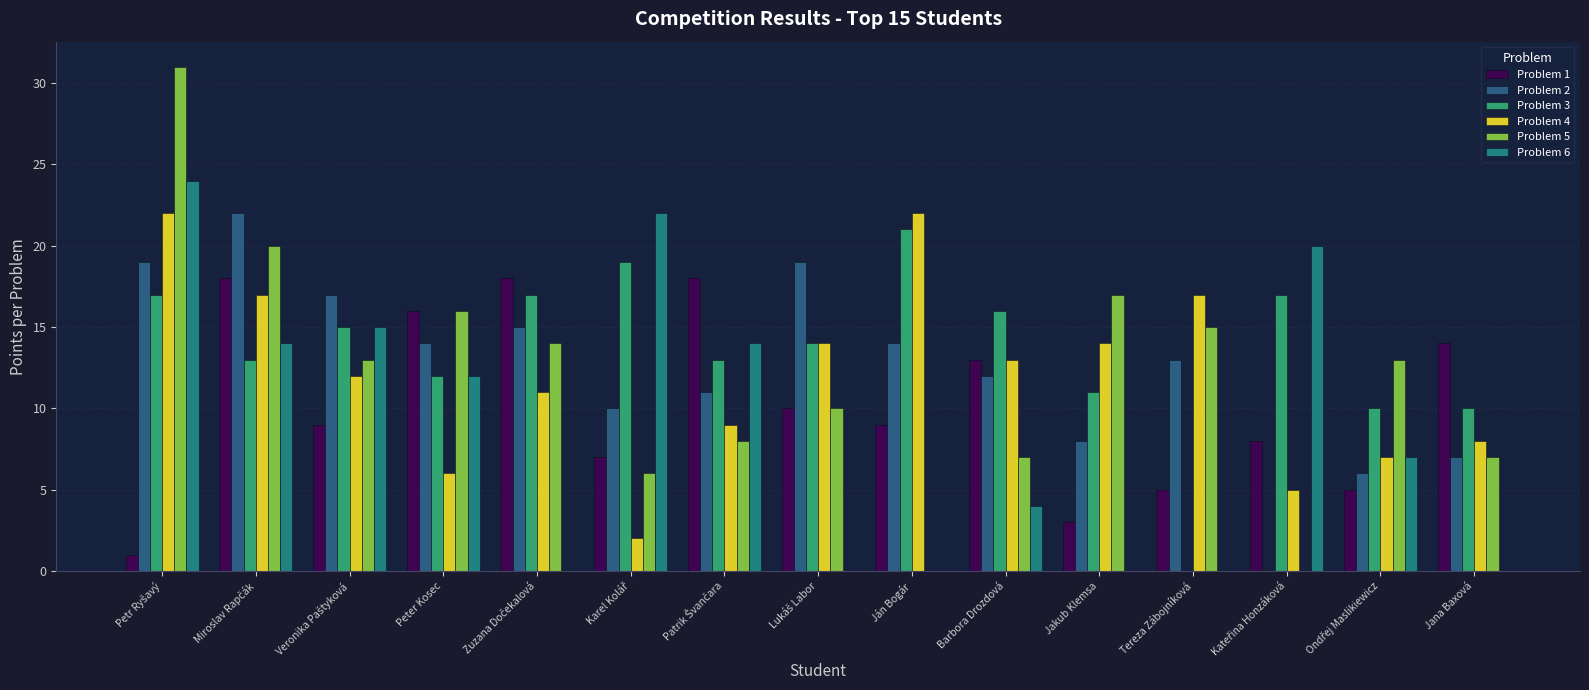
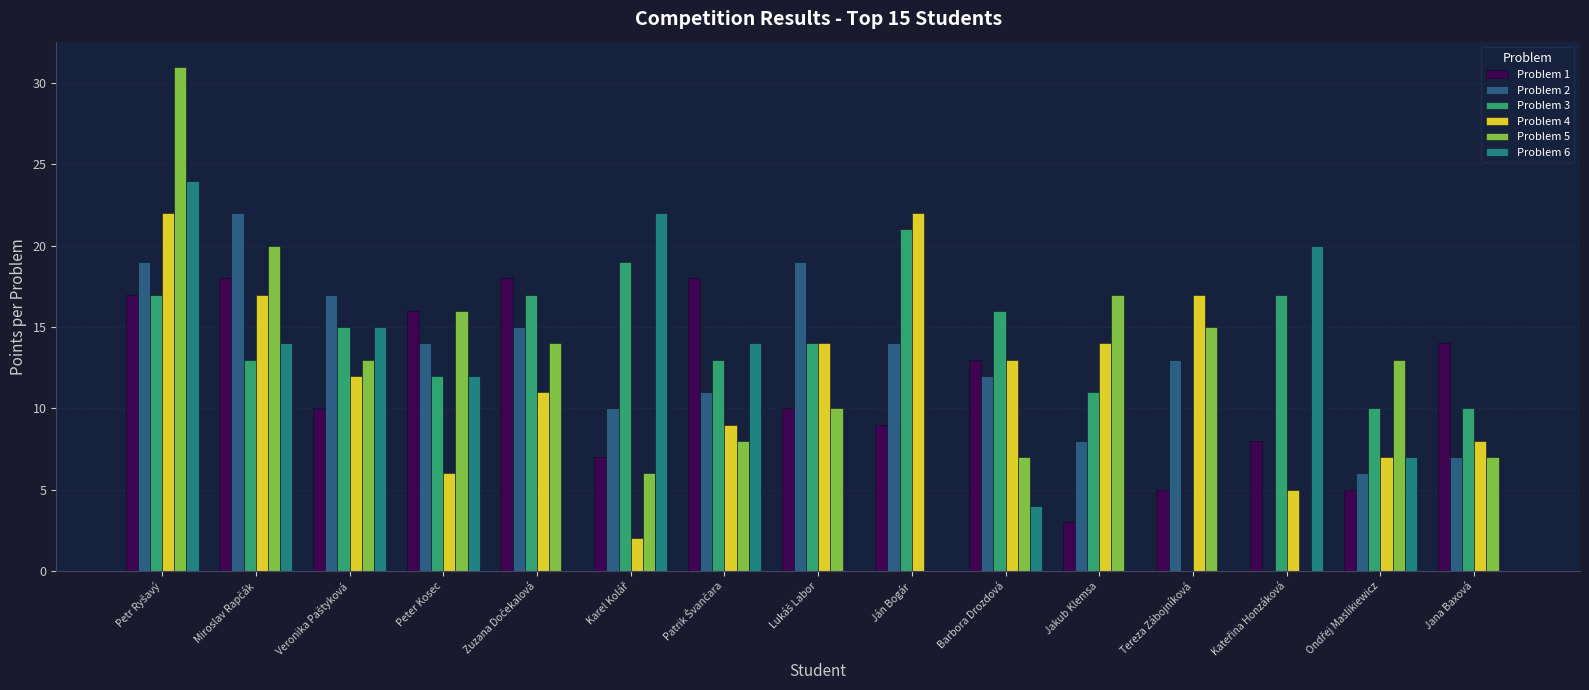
  {
    "Problem 1": {
-     "Petr Ryšavý": 1,
+     "Petr Ryšavý": 17,
      "Miroslav Rapčák": 18,
-     "Veronika Paštyková": 9,
+     "Veronika Paštyková": 10,
      "Peter Kosec": 16,
      "Zuzana Dočekalová": 18,
      "Karel Kolář": 7,
      "Patrik Švančara": 18,
      "Lukáš Labor": 10,
      "Ján Bogár": 9,
      "Barbora Drozdová": 13,
      "Jakub Klemsa": 3,
      "Tereza Zábojníková": 5,
      "Kateřina Honzáková": 8,
      "Ondřej Maslikiewicz": 5,
      "Jana Baxová": 14
    },
    "Problem 4": {
      "Petr Ryšavý": 22,
      "Miroslav Rapčák": 17,
      "Veronika Paštyková": 12,
      "Peter Kosec": 6,
      "Zuzana Dočekalová": 11,
      "Karel Kolář": 2,
      "Patrik Švančara": 9,
      "Lukáš Labor": 14,
      "Ján Bogár": 22,
      "Barbora Drozdová": 13,
      "Jakub Klemsa": 14,
      "Tereza Zábojníková": 17,
      "Kateřina Honzáková": 5,
      "Ondřej Maslikiewicz": 7,
      "Jana Baxová": 8
    },
    "Problem 5": {
      "Petr Ryšavý": 31,
      "Miroslav Rapčák": 20,
      "Veronika Paštyková": 13,
      "Peter Kosec": 16,
      "Zuzana Dočekalová": 14,
      "Karel Kolář": 6,
      "Patrik Švančara": 8,
      "Lukáš Labor": 10,
      "Ján Bogár": 0,
      "Barbora Drozdová": 7,
      "Jakub Klemsa": 17,
      "Tereza Zábojníková": 15,
      "Kateřina Honzáková": 0,
      "Ondřej Maslikiewicz": 13,
      "Jana Baxová": 7
    }
  }
